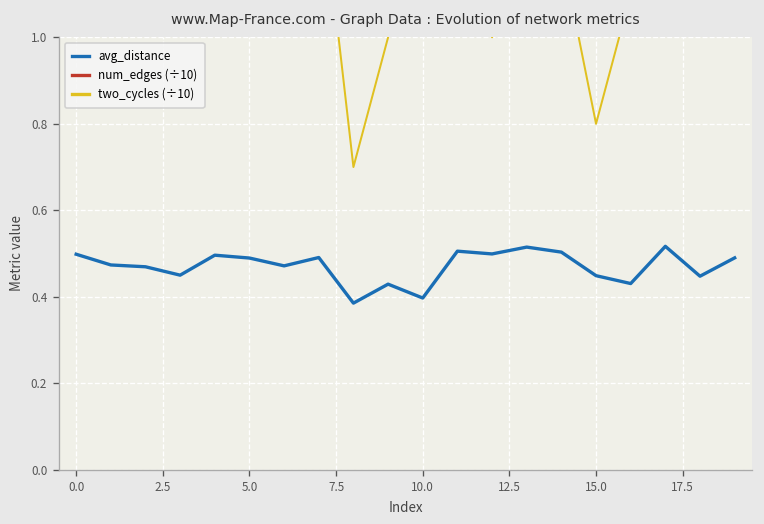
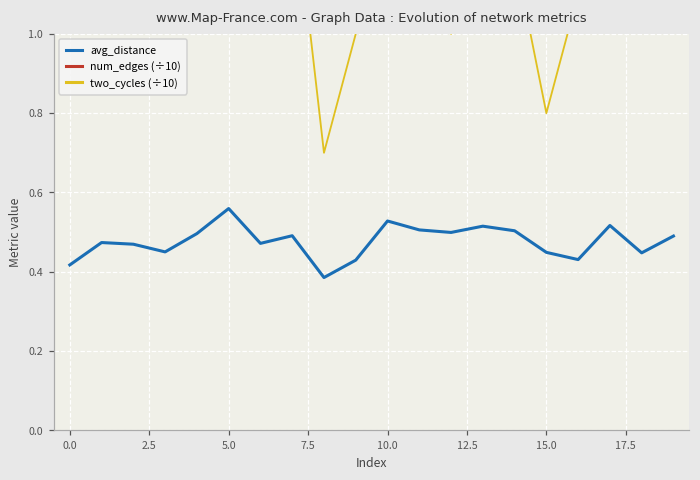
  {
    "avg_distance": {
-     "0.0": 0.50,
-     "5.0": 0.49,
-     "10.0": 0.40,
+     "0.0": 0.42,
+     "5.0": 0.56,
+     "10.0": 0.53,
      "15.0": 0.45
    },
    "two_cycles (÷10)": {
      "15.0": 0.80
    }
  }
